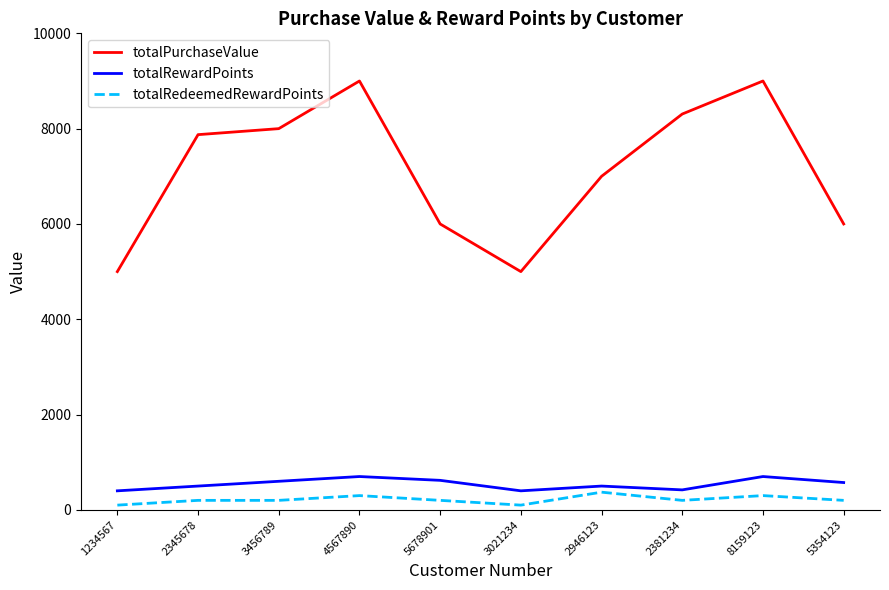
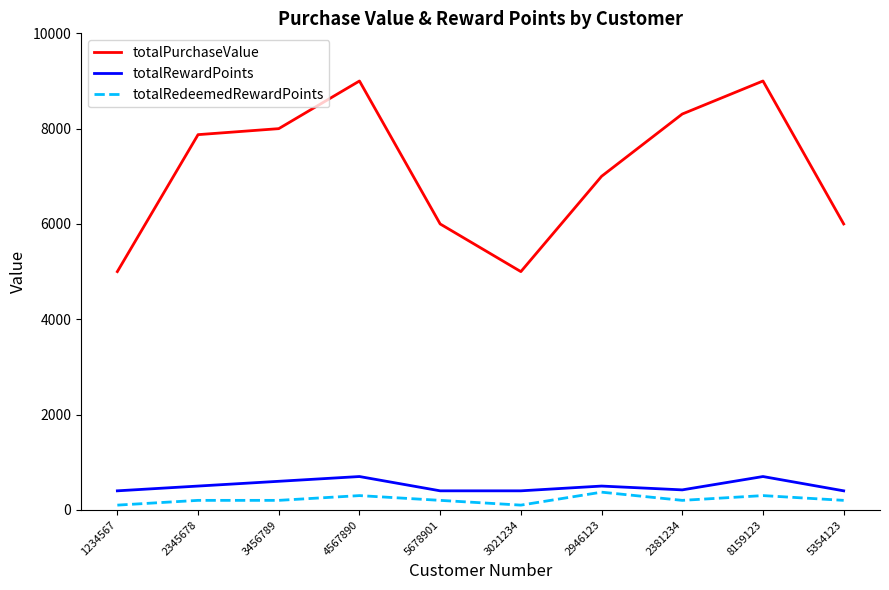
  {
    "totalPurchaseValue": {
      "1234567": 5000,
      "2345678": 7900,
      "3456789": 8000,
      "4567890": 9000,
      "5678901": 6000,
      "3021234": 5000,
      "2946123": 7000,
      "2381234": 8300,
      "8159123": 9000,
      "5354123": 6000
    },
    "totalRewardPoints": {
      "1234567": 400,
      "2345678": 500,
      "3456789": 600,
      "4567890": 700,
-     "5678901": 600,
+     "5678901": 400,
      "3021234": 400,
      "2946123": 500,
      "2381234": 400,
      "8159123": 700,
-     "5354123": 600
+     "5354123": 400
    },
    "totalRedeemedRewardPoints": {
      "1234567": 100,
      "2345678": 200,
      "3456789": 200,
      "4567890": 300,
      "5678901": 200,
      "3021234": 100,
      "2946123": 400,
      "2381234": 200,
      "8159123": 300,
      "5354123": 200
    }
  }
